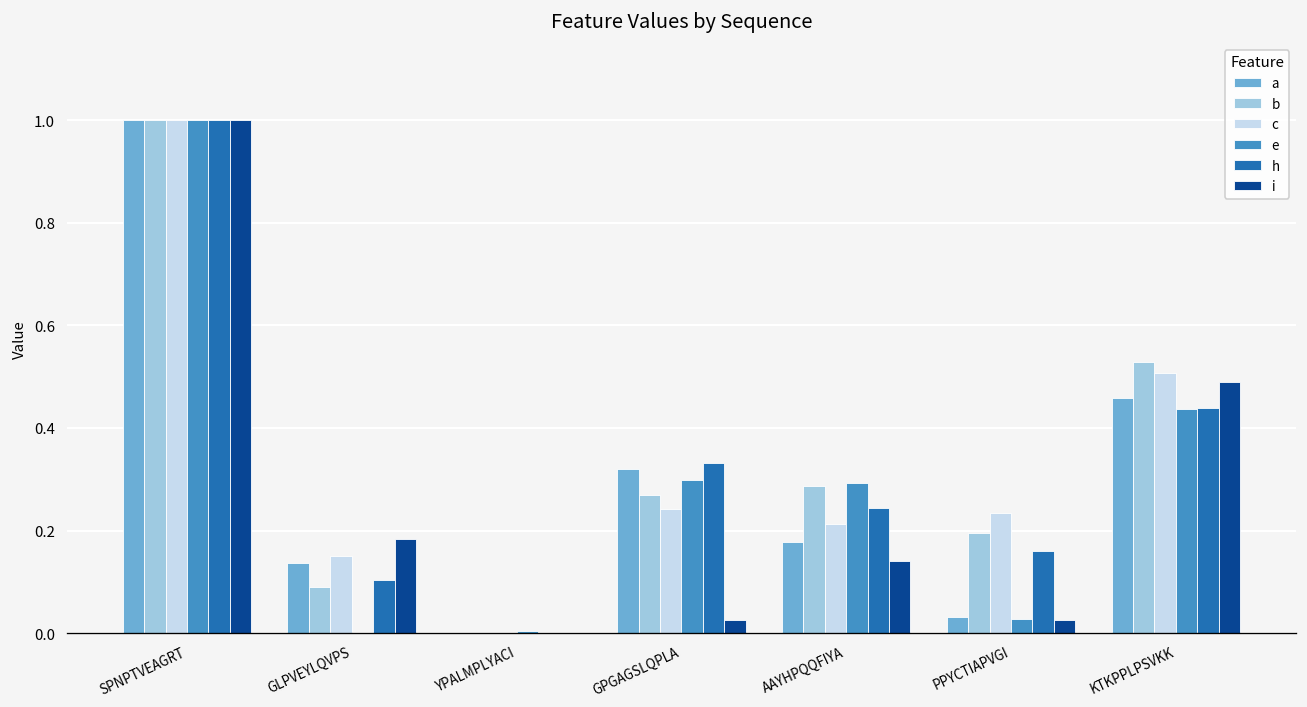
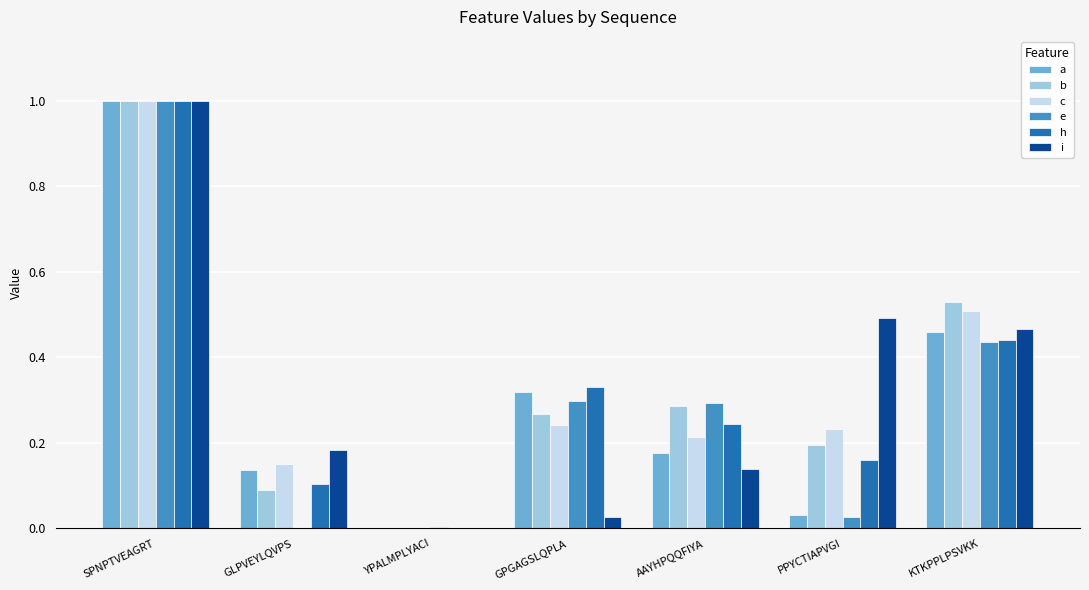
  {
    "i": {
      "SPNPTVEAGRT": 1.00,
      "GLPVEYLQVPS": 0.18,
      "YPALMPLYACI": 0.00,
      "GPGAGSLQPLA": 0.03,
      "AAYHPQQFIYA": 0.14,
-     "PPYCTIAPVGI": 0.02,
-     "KTKPPLPSVKK": 0.49
+     "PPYCTIAPVGI": 0.49,
+     "KTKPPLPSVKK": 0.47
    }
  }
